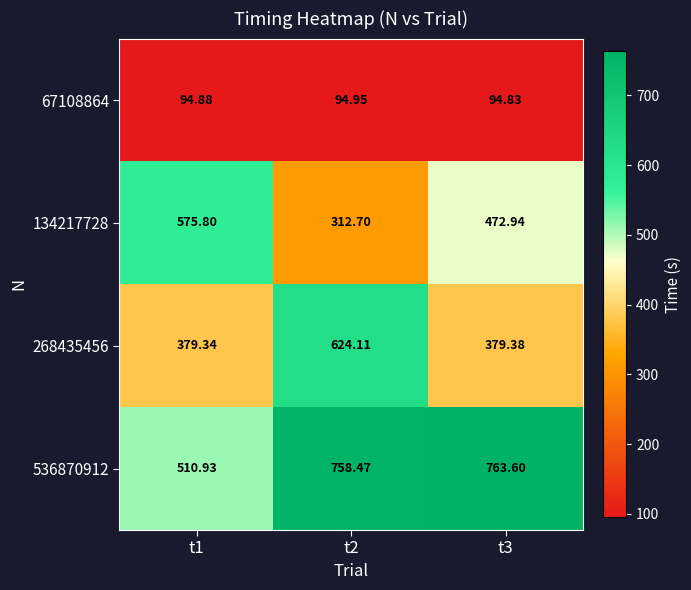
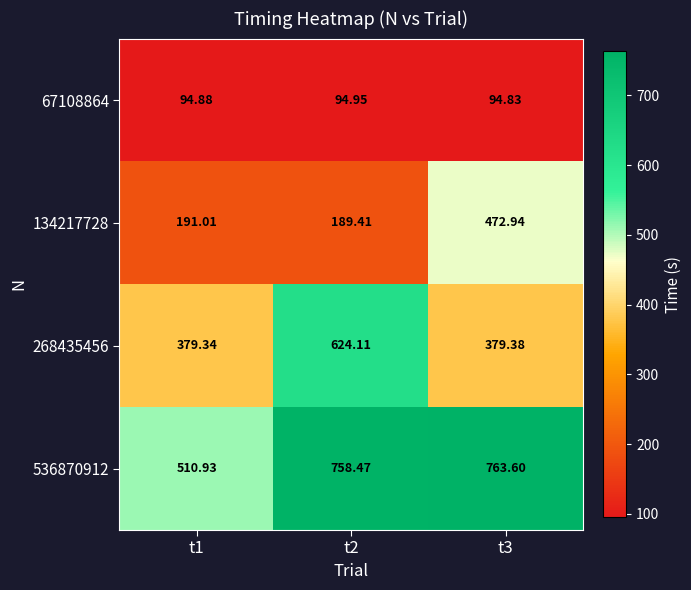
  {
    "67108864": {
      "t1": 94.88,
      "t2": 94.95,
      "t3": 94.83
    },
    "134217728": {
-     "t1": 575.80,
-     "t2": 312.70,
+     "t1": 191.01,
+     "t2": 189.41,
      "t3": 472.94
    },
    "268435456": {
      "t1": 379.34,
      "t2": 624.11,
      "t3": 379.38
    },
    "536870912": {
      "t1": 510.93,
      "t2": 758.47,
      "t3": 763.60
    }
  }
